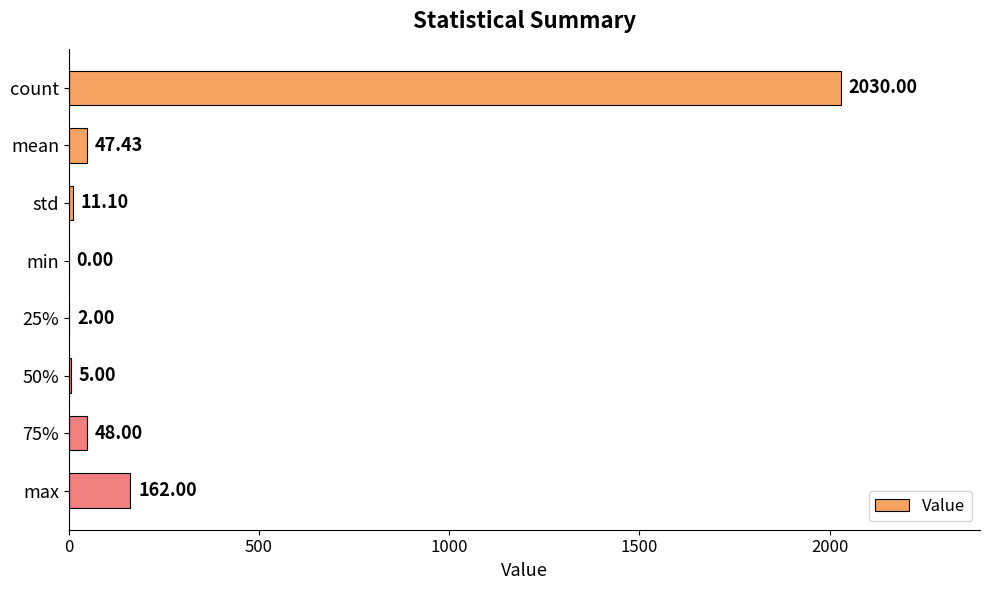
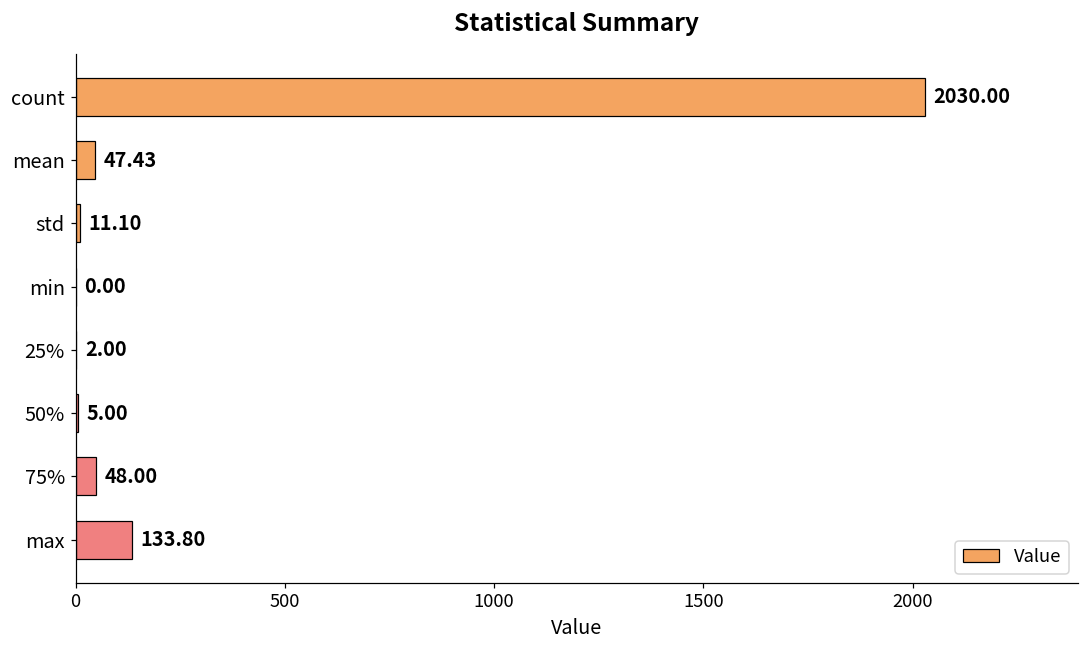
  {
    "count": 2030.00,
    "mean": 47.43,
    "std": 11.10,
    "min": 0.00,
    "25%": 2.00,
    "50%": 5.00,
    "75%": 48.00,
-   "max": 162.00
+   "max": 133.80
  }
